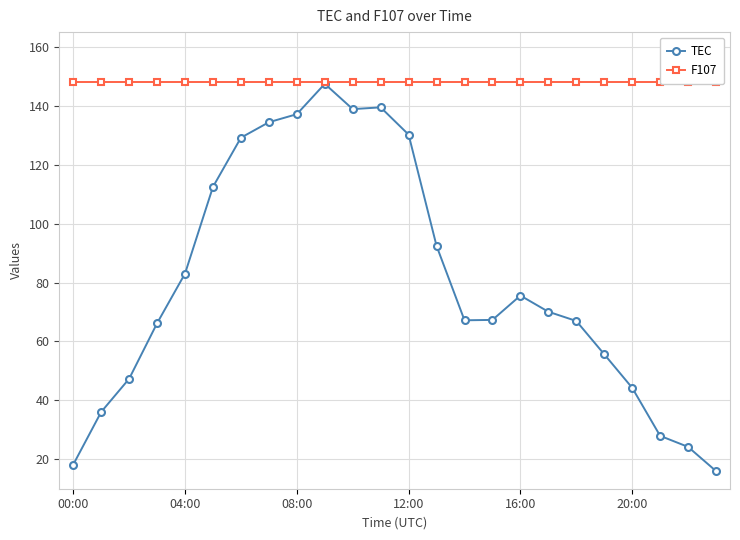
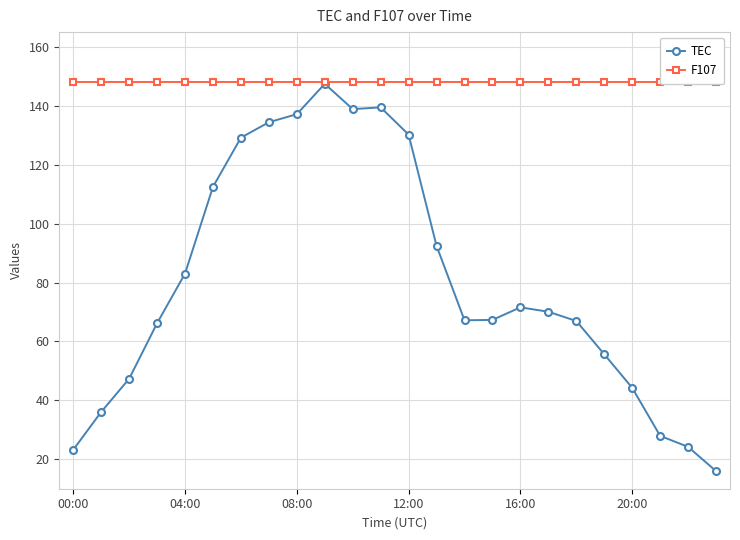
  {
    "TEC": {
-     "00:00": 18,
+     "00:00": 23,
      "04:00": 83,
      "08:00": 137,
      "12:00": 130,
-     "16:00": 76,
+     "16:00": 72,
      "20:00": 44
    },
    "F107": {
      "00:00": 148,
      "04:00": 148,
      "08:00": 148,
      "12:00": 148,
      "16:00": 148,
      "20:00": 148
    }
  }
